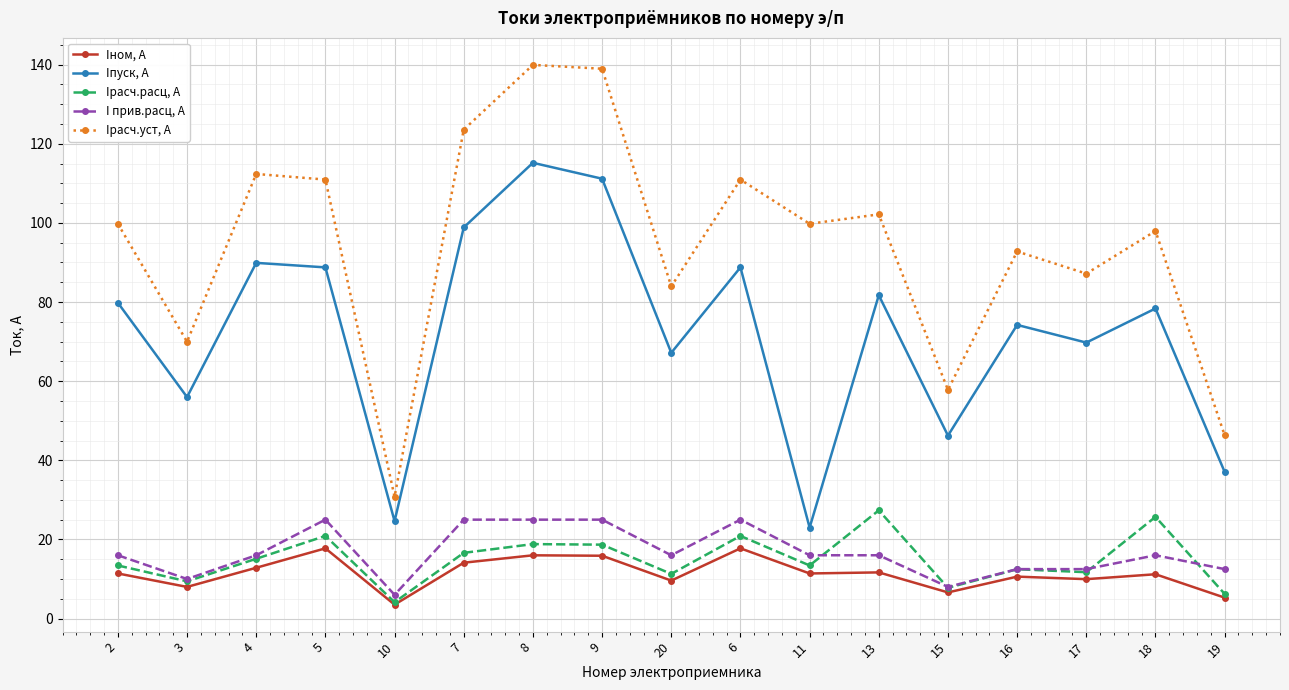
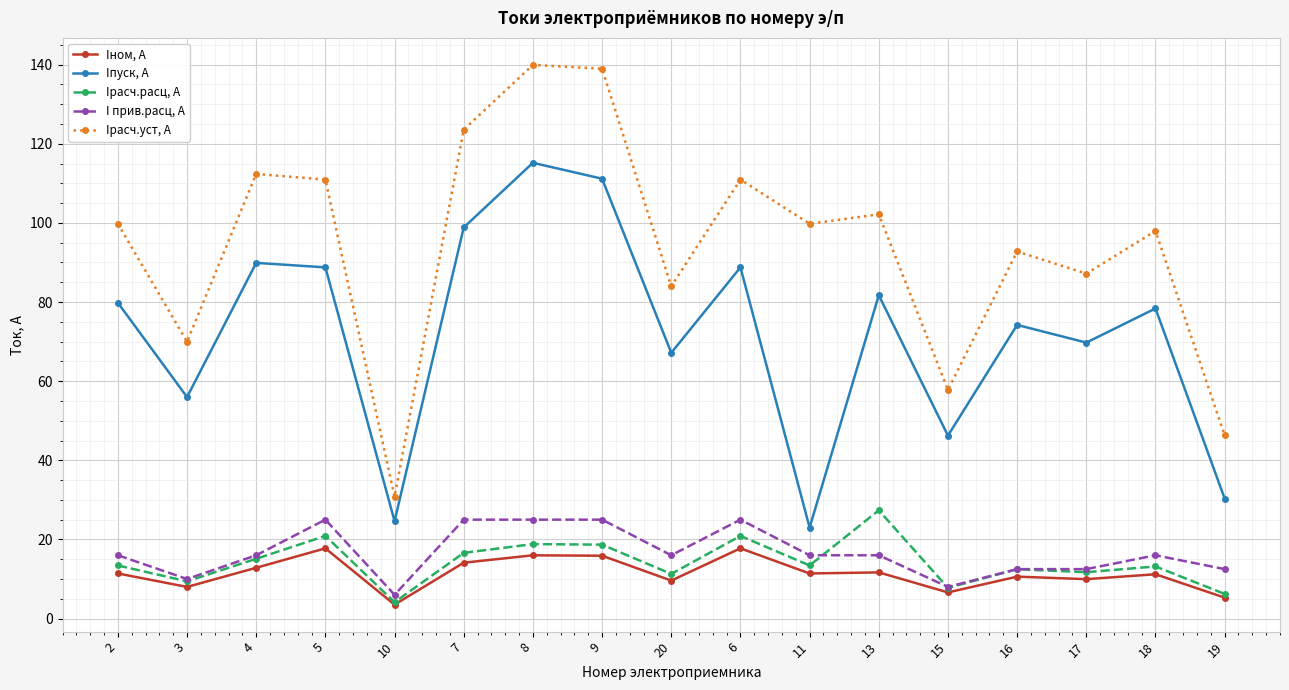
  {
    "Iном, А": {
      "2": 11,
      "3": 8,
      "4": 13,
      "5": 18,
      "7": 14,
      "8": 16,
      "9": 16,
      "20": 10,
      "6": 18,
      "11": 11,
      "13": 12,
      "15": 7,
      "16": 11,
      "17": 10,
      "18": 11,
      "19": 5
    },
    "Iпуск, А": {
      "2": 80,
      "3": 56,
      "4": 90,
      "5": 89,
      "10": 25,
      "7": 99,
      "8": 115,
      "9": 111,
      "20": 67,
      "6": 89,
      "11": 23,
      "13": 82,
      "15": 46,
      "16": 74,
      "17": 70,
      "18": 78,
-     "19": 37
+     "19": 30
    },
    "Iрасч.расц, А": {
      "2": 13,
      "4": 15,
      "5": 21,
      "7": 17,
      "8": 19,
      "9": 19,
      "20": 11,
      "6": 21,
      "11": 13,
      "13": 27,
      "17": 12,
-     "18": 26,
+     "18": 13,
      "19": 6
    },
    "I прив.расц, А": {
      "2": 16,
      "4": 16,
      "5": 25,
      "10": 6,
      "7": 25,
      "8": 25,
      "9": 25,
      "20": 16,
      "6": 25,
      "11": 16,
      "13": 16,
      "17": 13,
      "18": 16,
      "19": 13
    },
    "Iрасч.уст, А": {
      "2": 100,
      "3": 70,
      "4": 112,
      "5": 111,
      "10": 31,
      "7": 124,
      "8": 140,
      "9": 139,
      "20": 84,
      "6": 111,
      "11": 100,
      "13": 102,
      "15": 58,
      "16": 93,
      "17": 87,
      "18": 98,
      "19": 46
    }
  }
